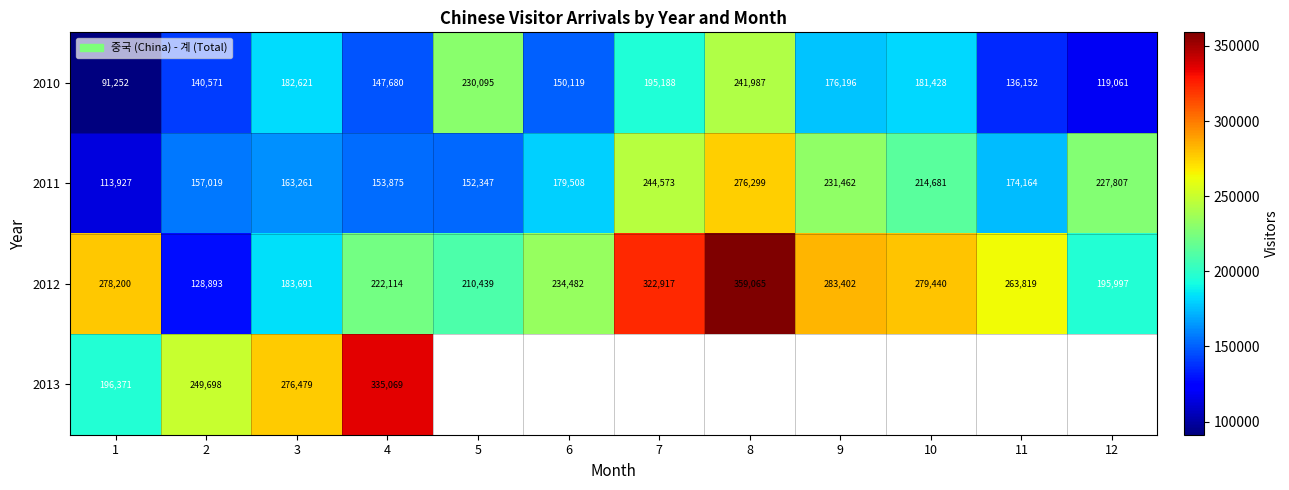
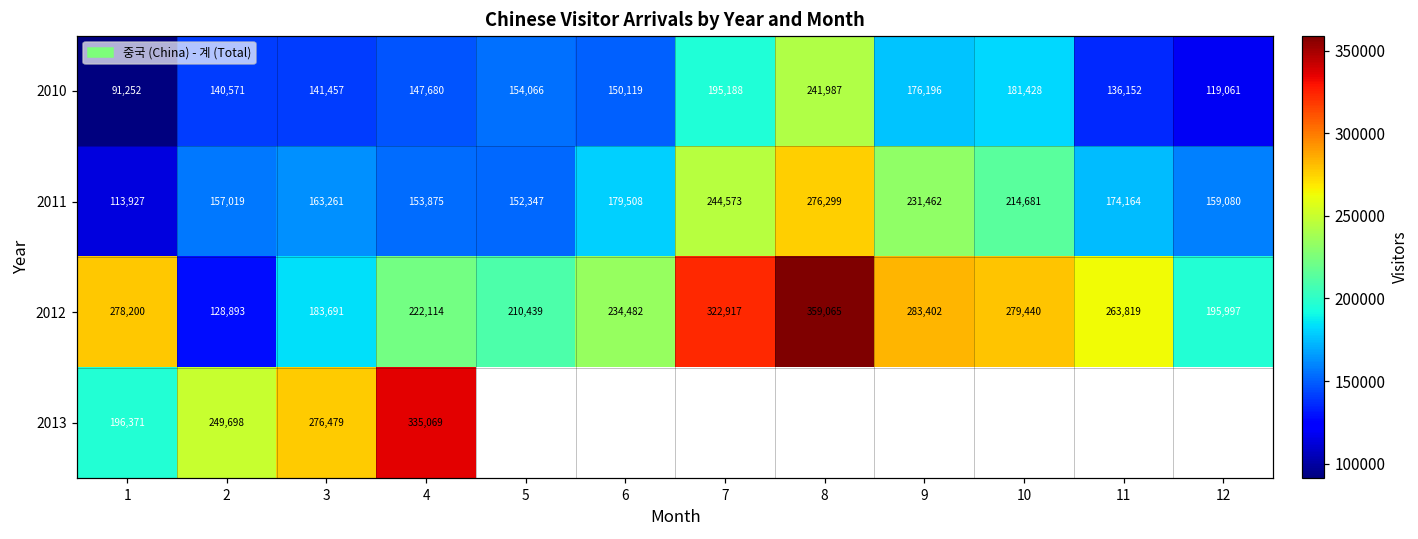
  {
    "2010": {
      "1": "91,252",
      "2": "140,571",
-     "3": "182,621",
+     "3": "141,457",
      "4": "147,680",
-     "5": "230,095",
+     "5": "154,066",
      "6": "150,119",
      "7": "195,188",
      "8": "241,987",
      "9": "176,196",
      "10": "181,428",
      "11": "136,152",
      "12": "119,061"
    },
    "2011": {
      "1": "113,927",
      "2": "157,019",
      "3": "163,261",
      "4": "153,875",
      "5": "152,347",
      "6": "179,508",
      "7": "244,573",
      "8": "276,299",
      "9": "231,462",
      "10": "214,681",
      "11": "174,164",
-     "12": "227,807"
+     "12": "159,080"
    },
    "2012": {
      "1": "278,200",
      "2": "128,893",
      "3": "183,691",
      "4": "222,114",
      "5": "210,439",
      "6": "234,482",
      "7": "322,917",
      "8": "359,065",
      "9": "283,402",
      "10": "279,440",
      "11": "263,819",
      "12": "195,997"
    },
    "2013": {
      "1": "196,371",
      "2": "249,698",
      "3": "276,479",
      "4": "335,069"
    }
  }
